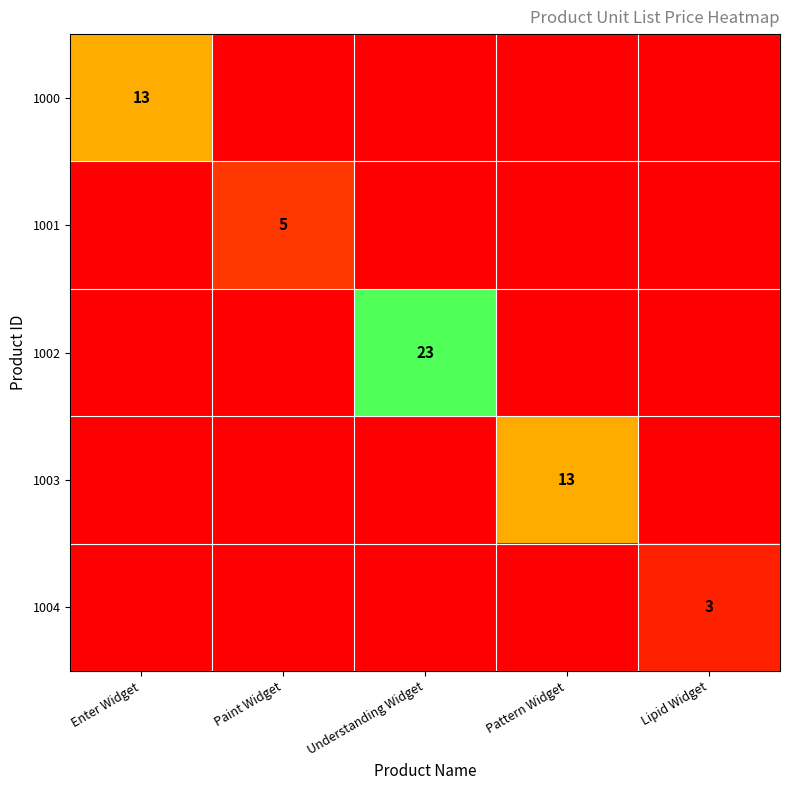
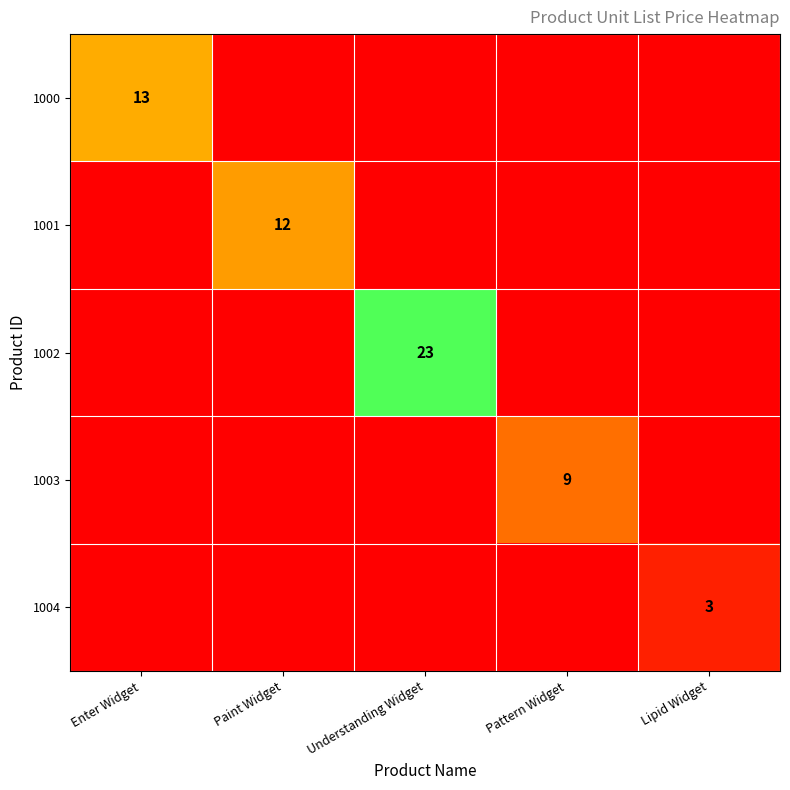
  {
    "1000": {
      "Enter Widget": 13
    },
    "1001": {
-     "Paint Widget": 5
+     "Paint Widget": 12
    },
    "1002": {
      "Understanding Widget": 23
    },
    "1003": {
-     "Pattern Widget": 13
+     "Pattern Widget": 9
    },
    "1004": {
      "Lipid Widget": 3
    }
  }
